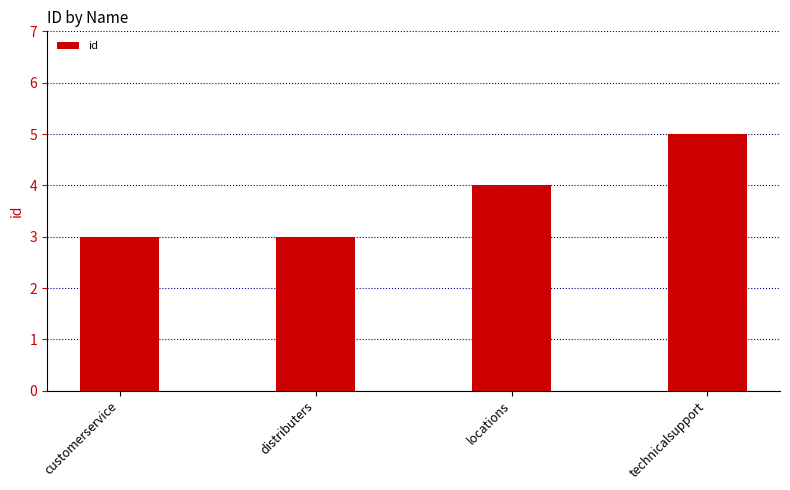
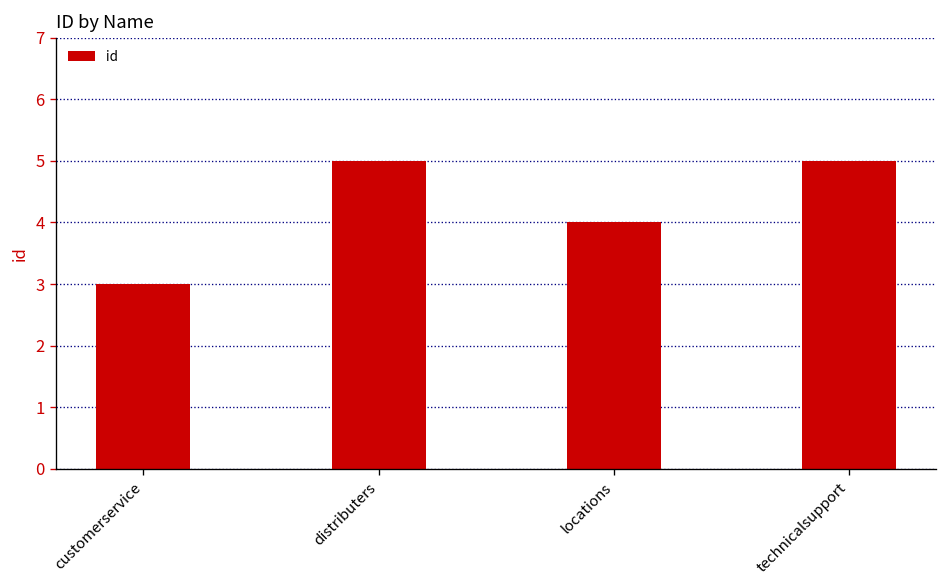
  {
    "customerservice": 3,
-   "distributers": 3,
+   "distributers": 5,
    "locations": 4,
    "technicalsupport": 5
  }
